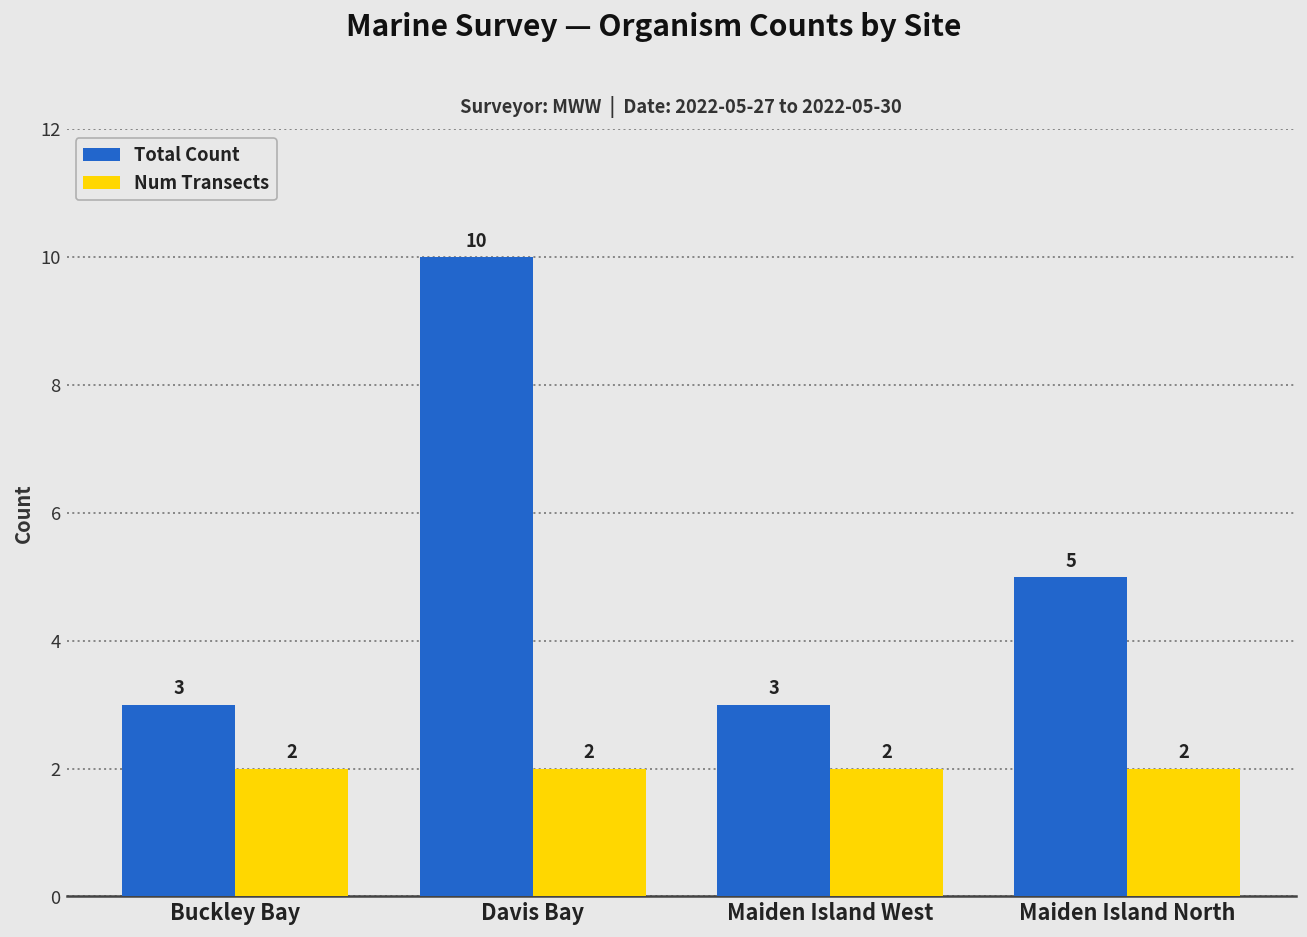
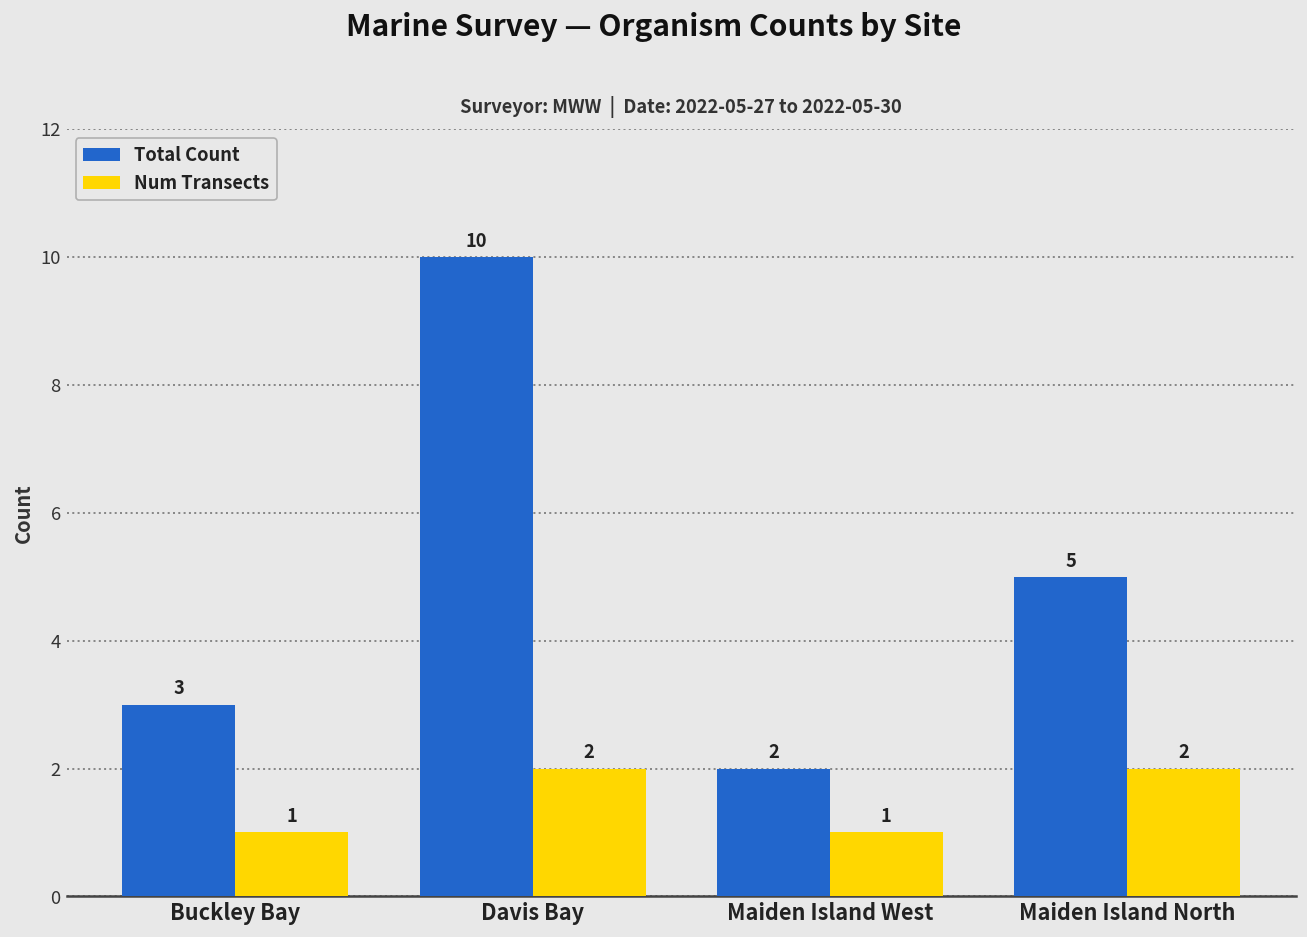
  {
    "Total Count": {
      "Buckley Bay": 3,
      "Davis Bay": 10,
-     "Maiden Island West": 3,
+     "Maiden Island West": 2,
      "Maiden Island North": 5
    },
    "Num Transects": {
-     "Buckley Bay": 2,
+     "Buckley Bay": 1,
      "Davis Bay": 2,
-     "Maiden Island West": 2,
+     "Maiden Island West": 1,
      "Maiden Island North": 2
    }
  }
